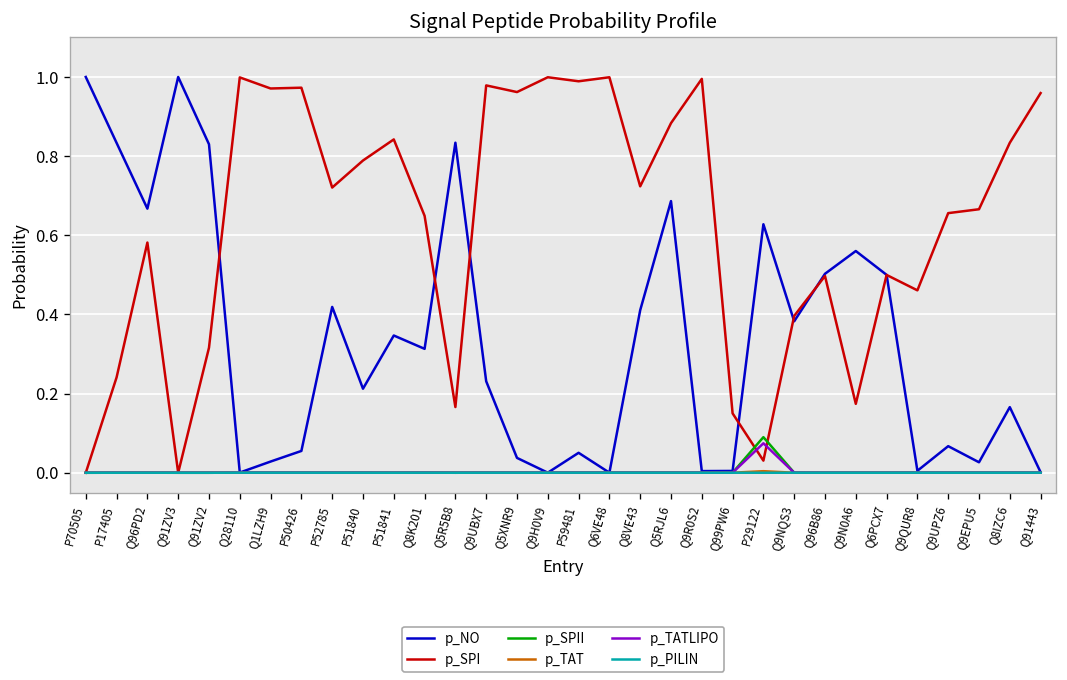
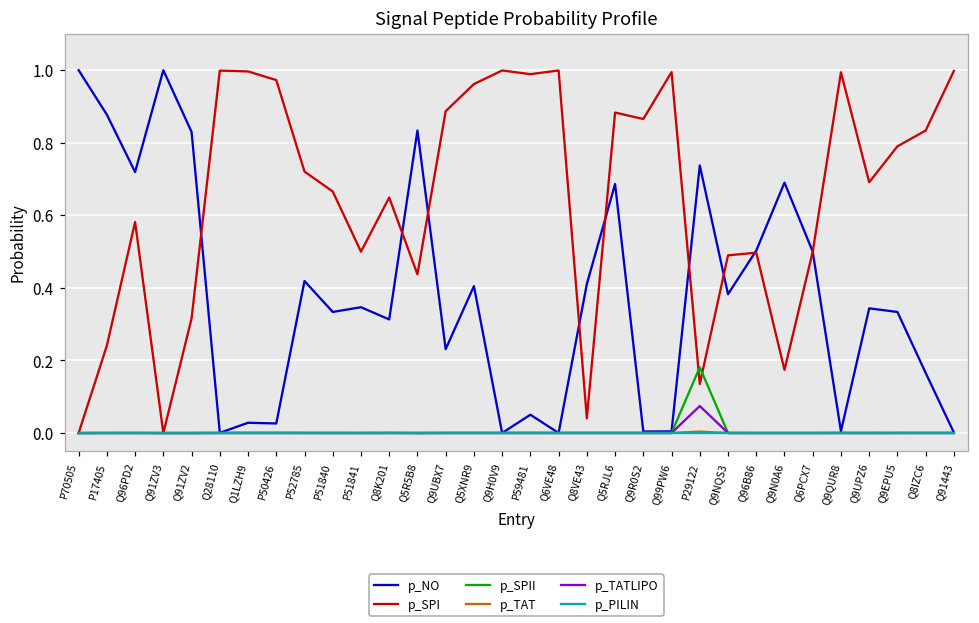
  {
    "p_NO": {
      "P70505": 1.00,
-     "P17405": 0.83,
-     "Q96PD2": 0.67,
+     "P17405": 0.88,
+     "Q96PD2": 0.72,
      "Q91ZV3": 1.00,
      "Q91ZV2": 0.83,
      "Q1LZH9": 0.03,
-     "P50426": 0.06,
+     "P50426": 0.03,
      "P52785": 0.42,
-     "P51840": 0.21,
+     "P51840": 0.33,
      "P51841": 0.35,
      "Q8K201": 0.31,
      "Q5R5B8": 0.83,
      "Q9UBX7": 0.23,
-     "Q5XNR9": 0.04,
+     "Q5XNR9": 0.40,
      "P59481": 0.05,
      "Q8VE43": 0.41,
      "Q5RJL6": 0.69,
-     "P29122": 0.63,
+     "P29122": 0.74,
      "Q9NQS3": 0.38,
-     "Q9N0A6": 0.56,
-     "Q9UPZ6": 0.07,
-     "Q9EPU5": 0.03,
+     "Q9N0A6": 0.69,
+     "Q9UPZ6": 0.34,
+     "Q9EPU5": 0.33,
      "Q8IZC6": 0.17
    },
    "p_SPI": {
      "P17405": 0.24,
      "Q96PD2": 0.58,
      "Q91ZV2": 0.32,
      "Q28110": 1.00,
-     "Q1LZH9": 0.97,
+     "Q1LZH9": 1.00,
      "P50426": 0.97,
      "P52785": 0.72,
-     "P51840": 0.79,
-     "P51841": 0.84,
+     "P51840": 0.67,
+     "P51841": 0.50,
      "Q8K201": 0.65,
-     "Q5R5B8": 0.17,
-     "Q9UBX7": 0.98,
+     "Q5R5B8": 0.44,
+     "Q9UBX7": 0.89,
      "Q5XNR9": 0.96,
      "Q9H0V9": 1.00,
      "P59481": 0.99,
      "Q6VE48": 1.00,
-     "Q8VE43": 0.72,
+     "Q8VE43": 0.04,
      "Q5RJL6": 0.88,
-     "Q9R0S2": 1.00,
-     "Q99PW6": 0.15,
-     "P29122": 0.03,
-     "Q9NQS3": 0.40,
+     "Q9R0S2": 0.87,
+     "Q99PW6": 0.99,
+     "P29122": 0.13,
+     "Q9NQS3": 0.49,
      "Q9N0A6": 0.17,
-     "Q9QUR8": 0.46,
-     "Q9UPZ6": 0.66,
-     "Q9EPU5": 0.67,
+     "Q9QUR8": 0.99,
+     "Q9UPZ6": 0.69,
+     "Q9EPU5": 0.79,
      "Q8IZC6": 0.83,
-     "Q91443": 0.96
+     "Q91443": 1.00
    },
    "p_SPII": {
-     "P29122": 0.09
+     "P29122": 0.18
    },
    "p_TATLIPO": {
      "P29122": 0.07
    }
  }
